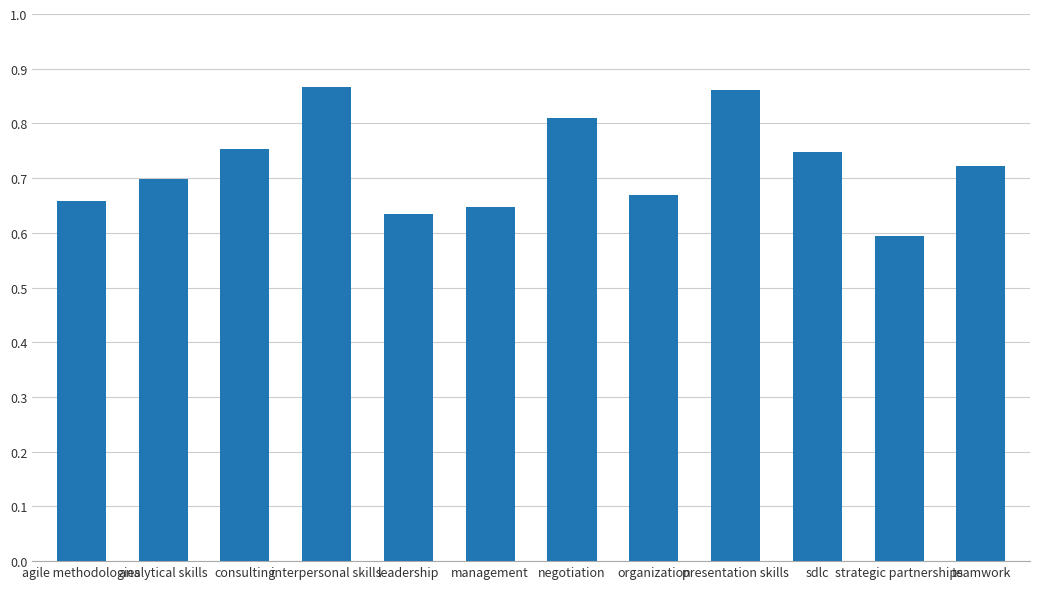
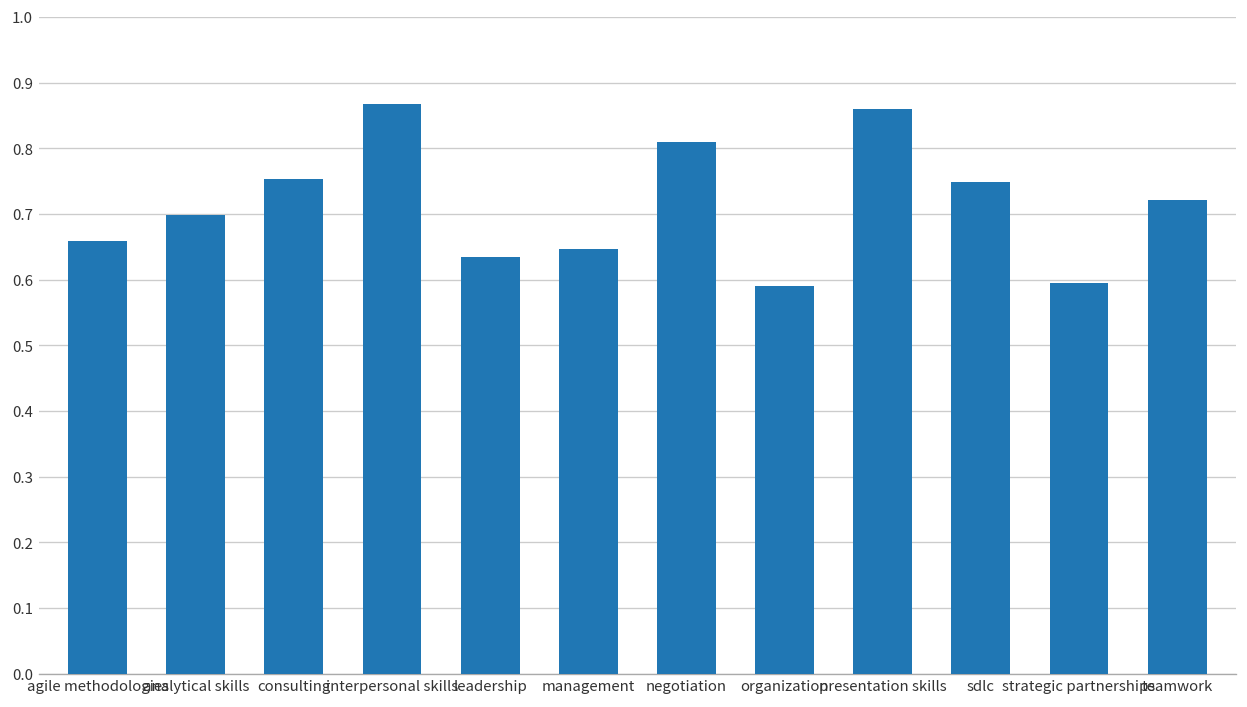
  {
    "consulting": 0.75,
    "interpersonal skills": 0.87,
    "leadership": 0.63,
    "management": 0.65,
    "negotiation": 0.81,
-   "organization": 0.67,
+   "organization": 0.59,
    "presentation skills": 0.86,
    "sdlc": 0.75,
    "strategic partnerships": 0.59
  }
